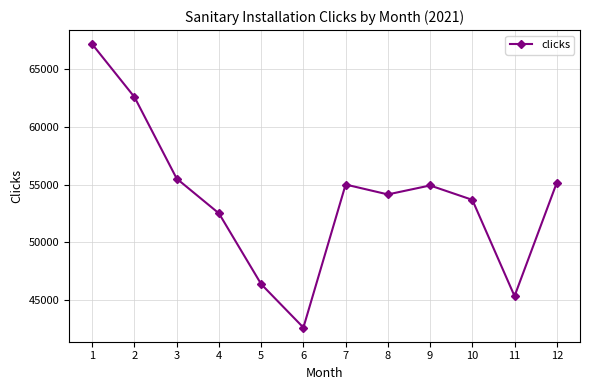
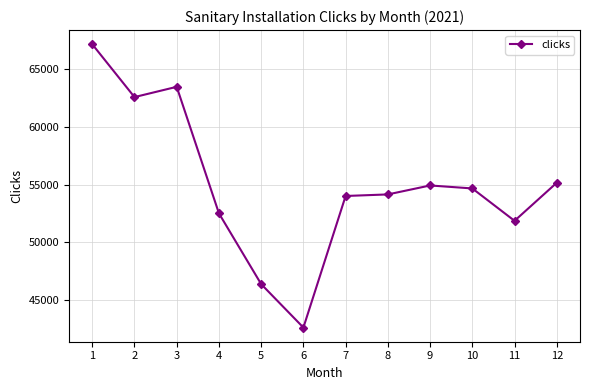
  {
    "1": 67200,
    "2": 62600,
-   "3": 55500,
+   "3": 63500,
    "4": 52500,
    "5": 46400,
    "6": 42600,
-   "7": 55000,
+   "7": 54000,
    "8": 54200,
    "9": 54900,
-   "10": 53700,
-   "11": 45400,
+   "10": 54700,
+   "11": 51900,
    "12": 55200
  }
